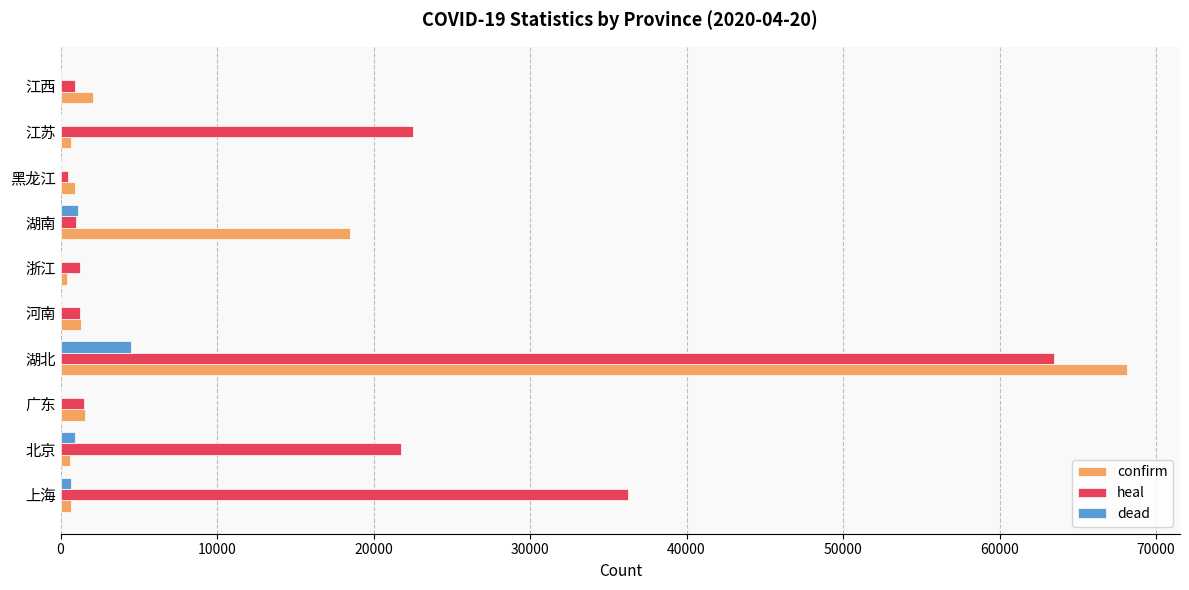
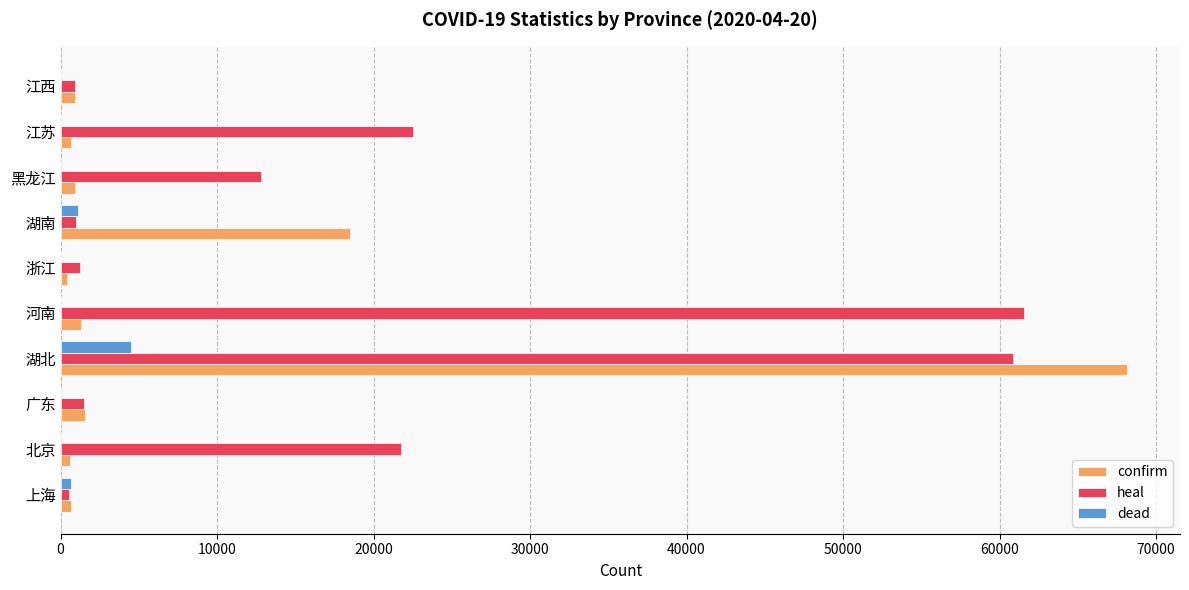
  {
    "confirm": {
-     "江西": 2100,
+     "江西": 900,
      "江苏": 700,
      "黑龙江": 900,
      "湖南": 18500,
      "浙江": 400,
      "河南": 1300,
      "湖北": 68100,
      "广东": 1600,
      "北京": 600,
      "上海": 600
    },
    "heal": {
      "江西": 900,
      "江苏": 22500,
-     "黑龙江": 500,
+     "黑龙江": 12800,
      "湖南": 1000,
      "浙江": 1300,
-     "河南": 1300,
-     "湖北": 63500,
+     "河南": 61600,
+     "湖北": 60900,
      "广东": 1500,
      "北京": 21800,
-     "上海": 36300
+     "上海": 500
    },
    "dead": {
      "江苏": 0,
      "湖南": 1100,
      "湖北": 4500,
-     "北京": 900,
+     "北京": 0,
      "上海": 700
    }
  }
